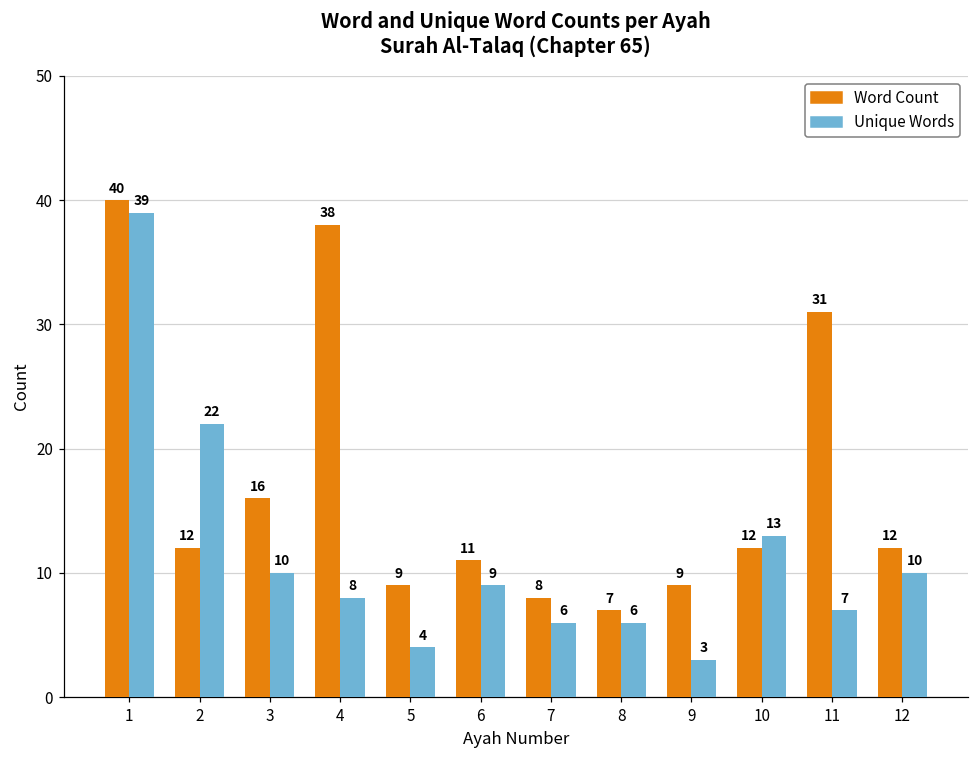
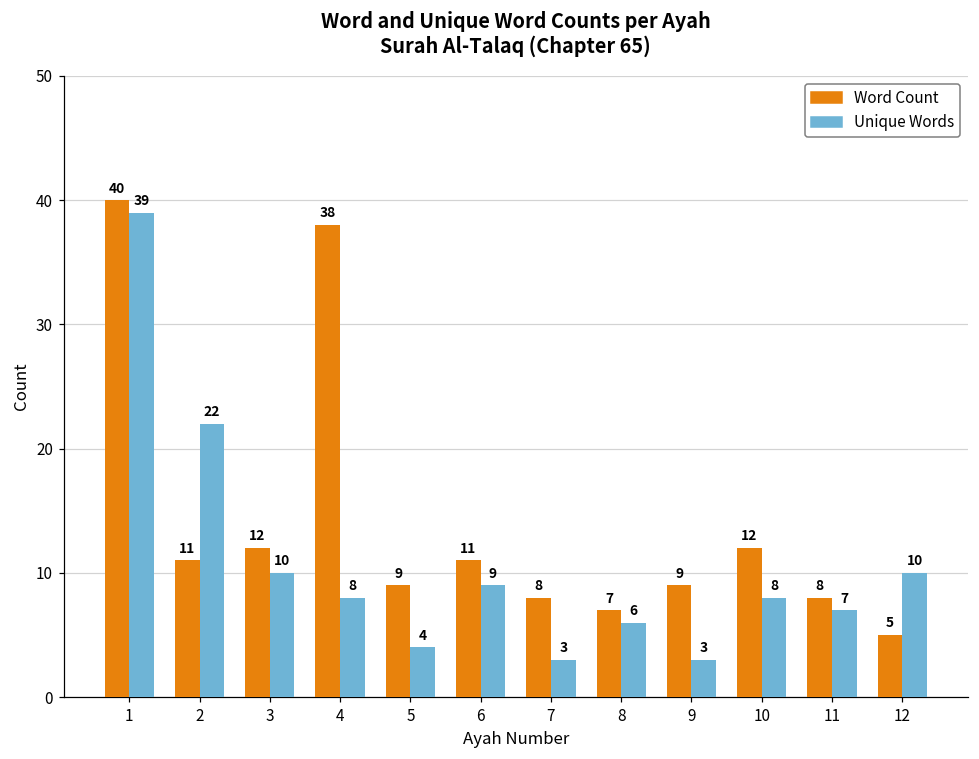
  {
    "Word Count": {
      "1": 40,
-     "2": 12,
-     "3": 16,
+     "2": 11,
+     "3": 12,
      "4": 38,
      "5": 9,
      "6": 11,
      "7": 8,
      "8": 7,
      "9": 9,
      "10": 12,
-     "11": 31,
-     "12": 12
+     "11": 8,
+     "12": 5
    },
    "Unique Words": {
      "1": 39,
      "2": 22,
      "3": 10,
      "4": 8,
      "5": 4,
      "6": 9,
-     "7": 6,
+     "7": 3,
      "8": 6,
      "9": 3,
-     "10": 13,
+     "10": 8,
      "11": 7,
      "12": 10
    }
  }
